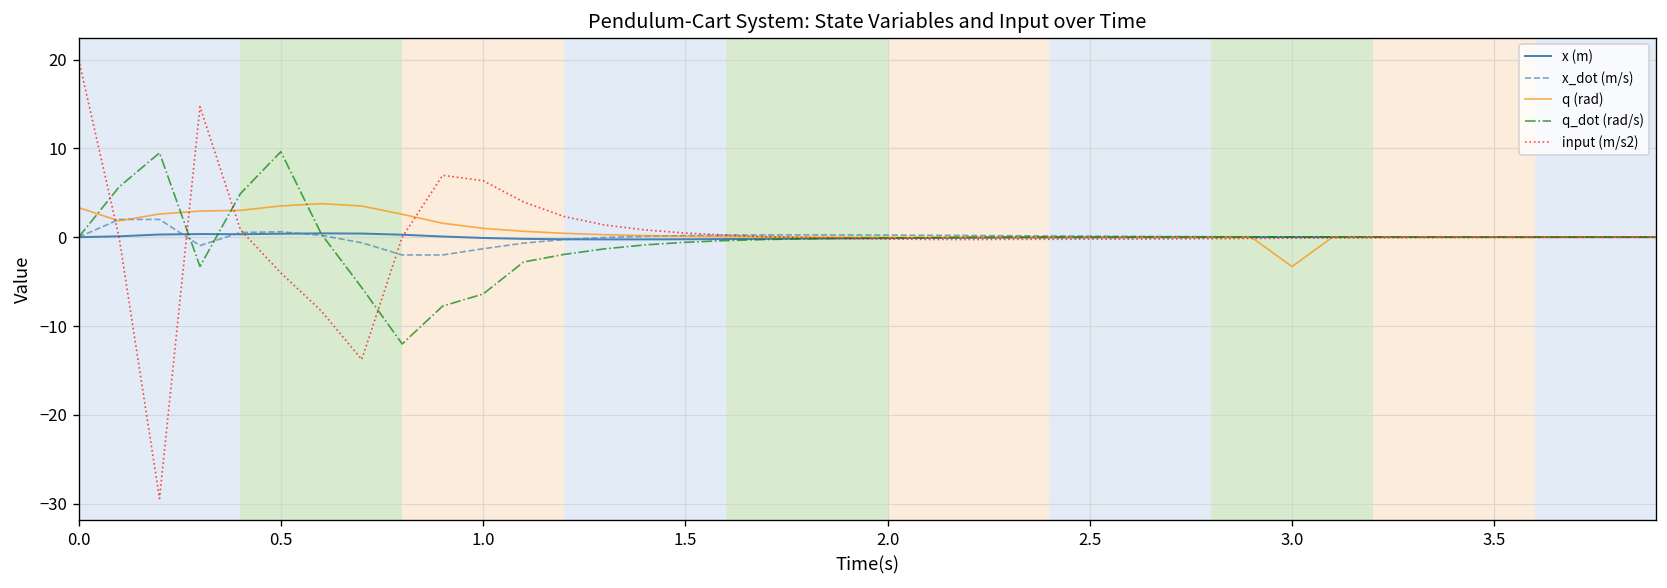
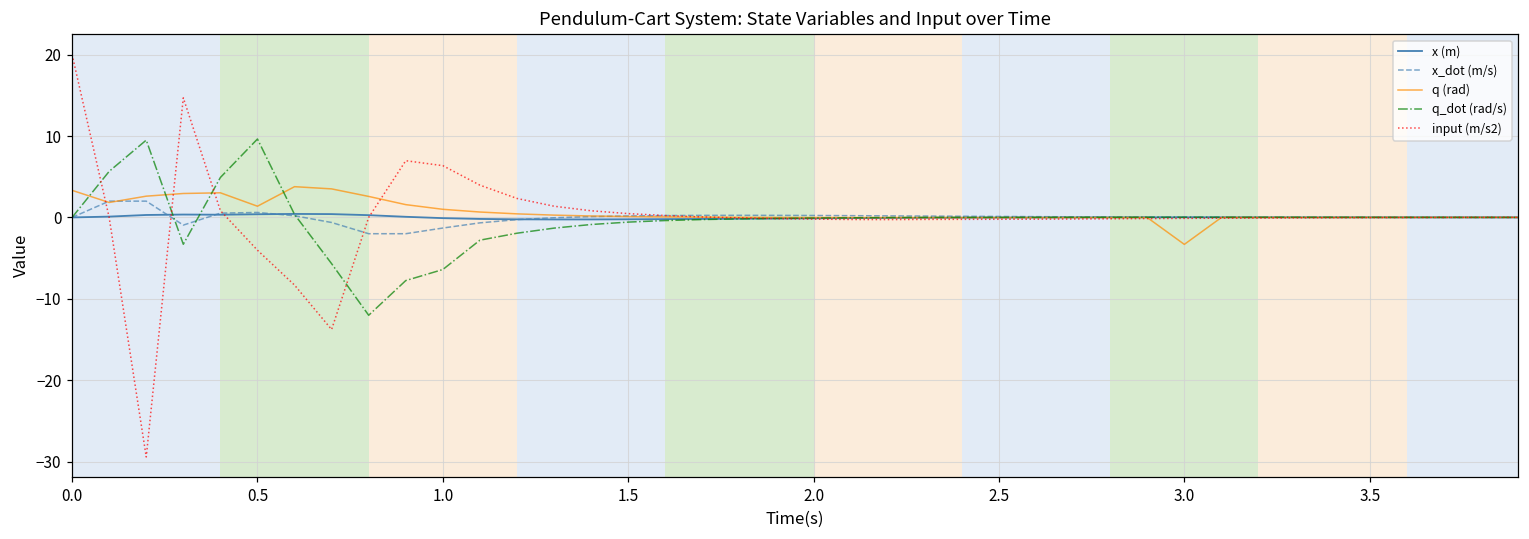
  {
    "q (rad)": {
      "0.0": 3,
-     "0.5": 4,
+     "0.5": 1,
      "1.0": 1,
      "3.0": -3
    },
    "q_dot (rad/s)": {
      "0.5": 10,
      "1.0": -6
    },
    "input (m/s2)": {
      "0.0": 20,
      "0.5": -4,
      "1.0": 6
    }
  }
